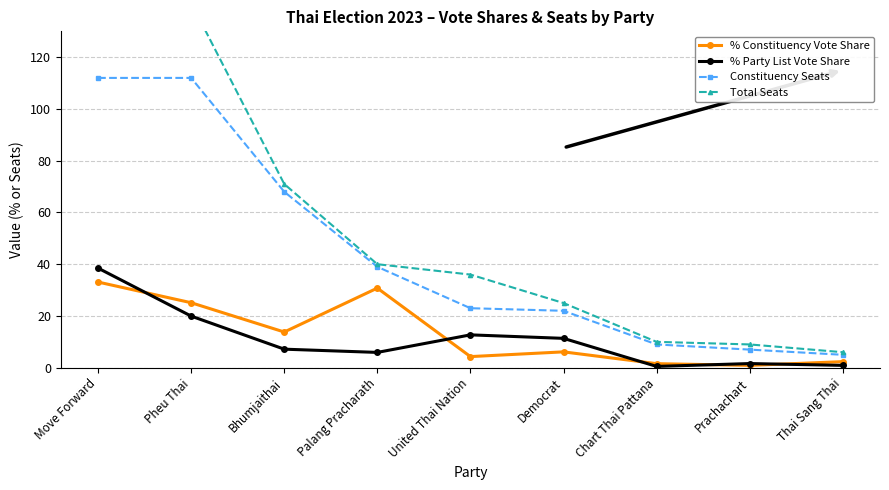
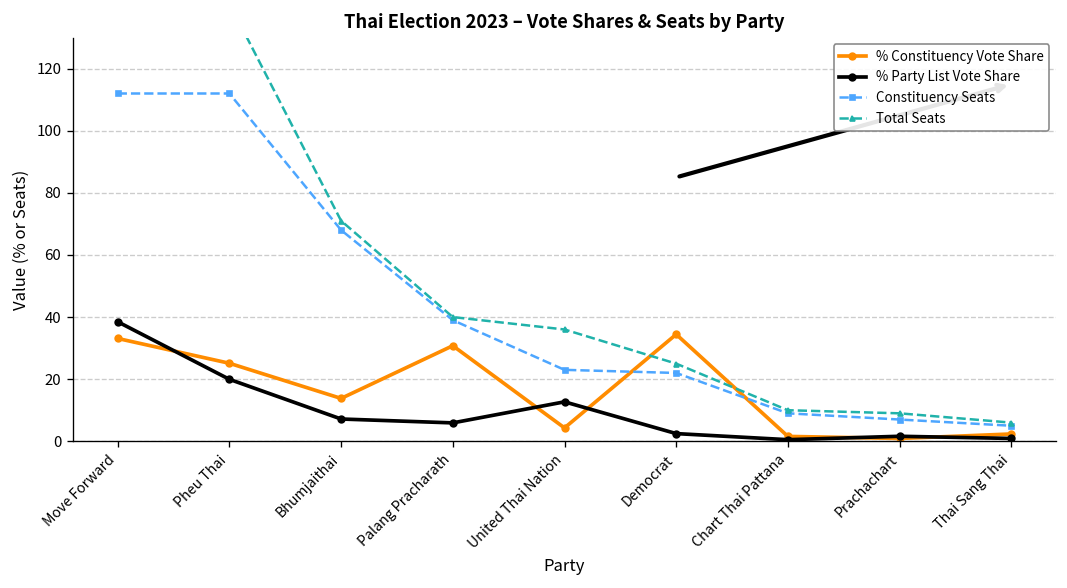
  {
    "% Constituency Vote Share": {
      "Move Forward": 33,
      "Pheu Thai": 25,
      "Bhumjaithai": 14,
      "Palang Pracharath": 31,
      "United Thai Nation": 4,
-     "Democrat": 6,
+     "Democrat": 34,
      "Chart Thai Pattana": 2,
      "Thai Sang Thai": 2
    },
    "% Party List Vote Share": {
      "Move Forward": 38,
      "Pheu Thai": 20,
      "Bhumjaithai": 7,
      "Palang Pracharath": 6,
      "United Thai Nation": 13,
-     "Democrat": 11,
+     "Democrat": 2,
      "Chart Thai Pattana": 1,
      "Thai Sang Thai": 1
    },
    "Constituency Seats": {
      "Move Forward": 112,
      "Pheu Thai": 112,
      "Bhumjaithai": 68,
      "Palang Pracharath": 39,
      "United Thai Nation": 23,
      "Democrat": 22,
      "Chart Thai Pattana": 9,
      "Prachachart": 7,
      "Thai Sang Thai": 5
    },
    "Total Seats": {
      "Bhumjaithai": 71,
      "Palang Pracharath": 40,
      "United Thai Nation": 36,
      "Democrat": 25,
      "Chart Thai Pattana": 10,
      "Prachachart": 9,
      "Thai Sang Thai": 6
    }
  }
